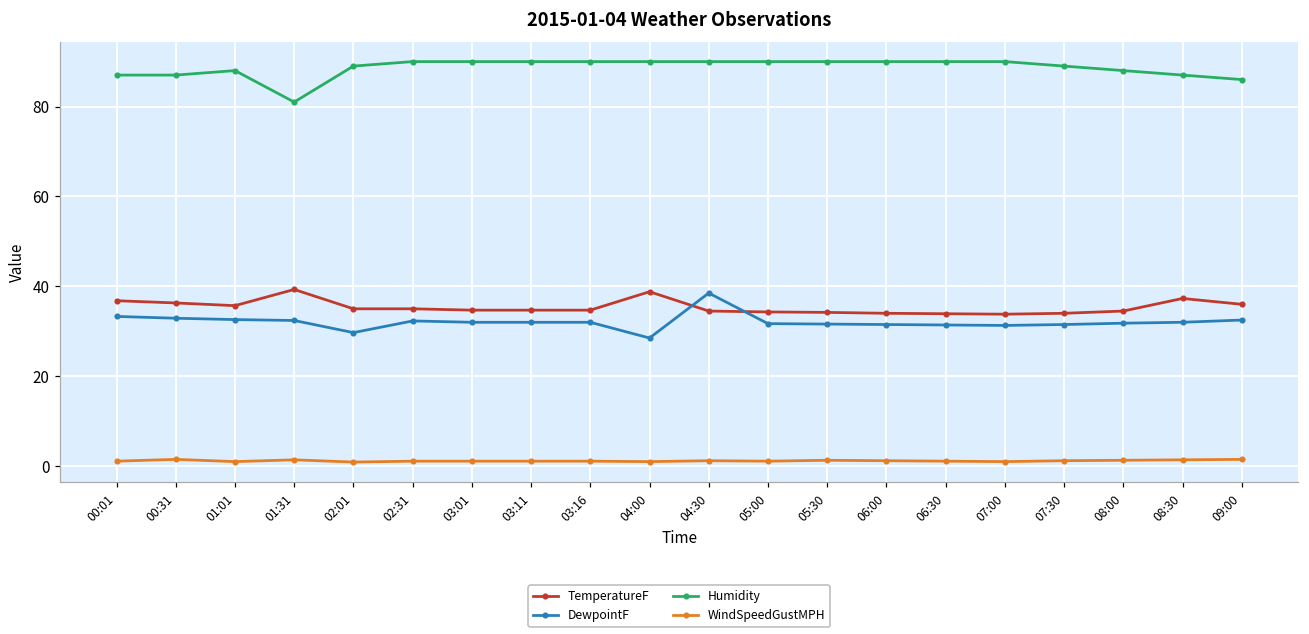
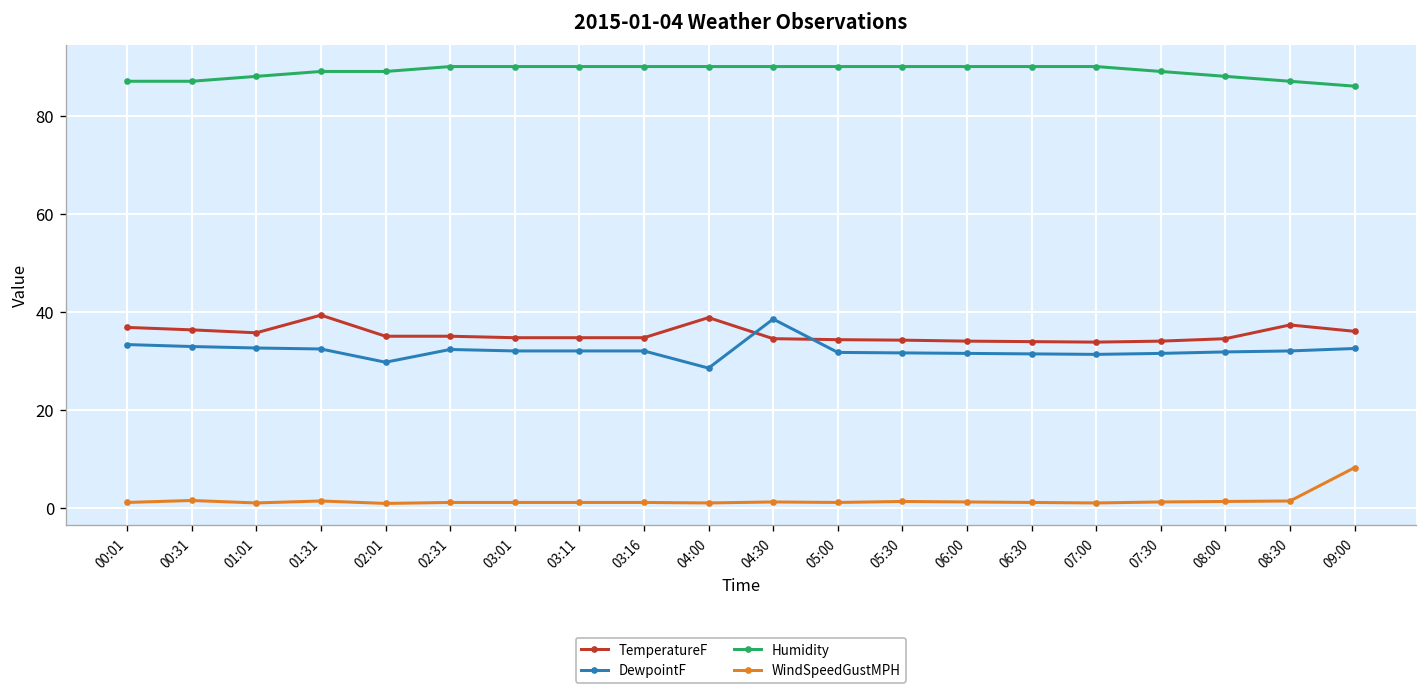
  {
    "TemperatureF": {
      "00:01": 37,
      "00:31": 36,
      "01:01": 36,
      "01:31": 39,
      "02:01": 35,
      "02:31": 35,
      "03:01": 35,
      "03:11": 35,
      "03:16": 35,
      "04:00": 39,
      "04:30": 35,
      "05:00": 34,
      "05:30": 34,
      "06:00": 34,
      "06:30": 34,
      "07:00": 34,
      "07:30": 34,
      "08:00": 35,
      "08:30": 37,
      "09:00": 36
    },
    "DewpointF": {
      "00:01": 33,
      "00:31": 33,
      "01:01": 33,
      "01:31": 32,
      "02:01": 30,
      "02:31": 32,
      "03:01": 32,
      "03:11": 32,
      "03:16": 32,
      "04:00": 29,
      "04:30": 39,
      "05:00": 32,
      "05:30": 32,
      "06:00": 32,
      "06:30": 31,
      "07:00": 31,
      "07:30": 32,
      "08:00": 32,
      "08:30": 32,
      "09:00": 33
    },
    "Humidity": {
      "00:01": 87,
      "00:31": 87,
      "01:01": 88,
-     "01:31": 81,
+     "01:31": 89,
      "02:01": 89,
      "02:31": 90,
      "03:01": 90,
      "03:11": 90,
      "03:16": 90,
      "04:00": 90,
      "04:30": 90,
      "05:00": 90,
      "05:30": 90,
      "06:00": 90,
      "06:30": 90,
      "07:00": 90,
      "07:30": 89,
      "08:00": 88,
      "08:30": 87,
      "09:00": 86
    },
    "WindSpeedGustMPH": {
      "00:01": 1,
      "00:31": 2,
      "01:01": 1,
      "01:31": 1,
      "02:01": 1,
      "02:31": 1,
      "03:01": 1,
      "03:11": 1,
      "03:16": 1,
      "04:00": 1,
      "04:30": 1,
      "05:00": 1,
      "05:30": 1,
      "06:00": 1,
      "06:30": 1,
      "07:00": 1,
      "07:30": 1,
      "08:00": 1,
      "08:30": 1,
-     "09:00": 2
+     "09:00": 8
    }
  }
